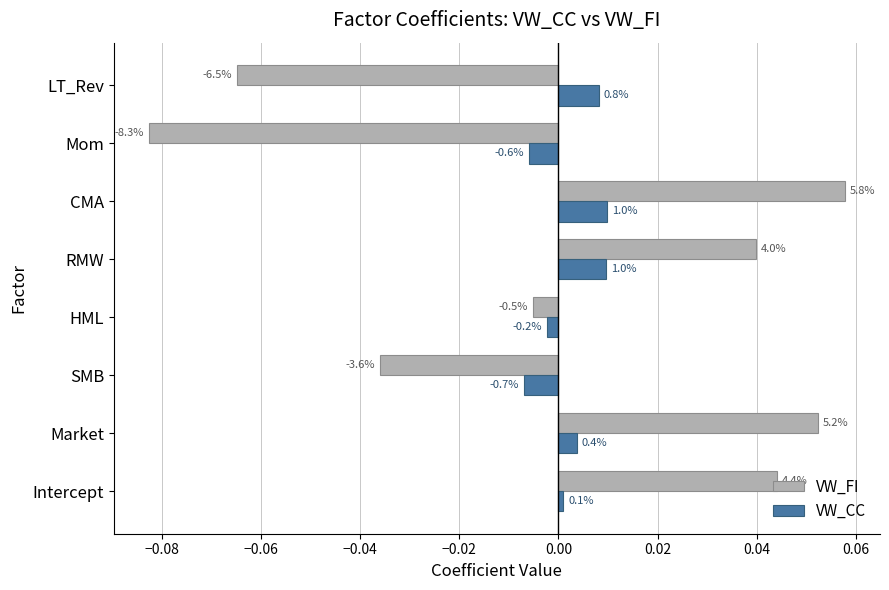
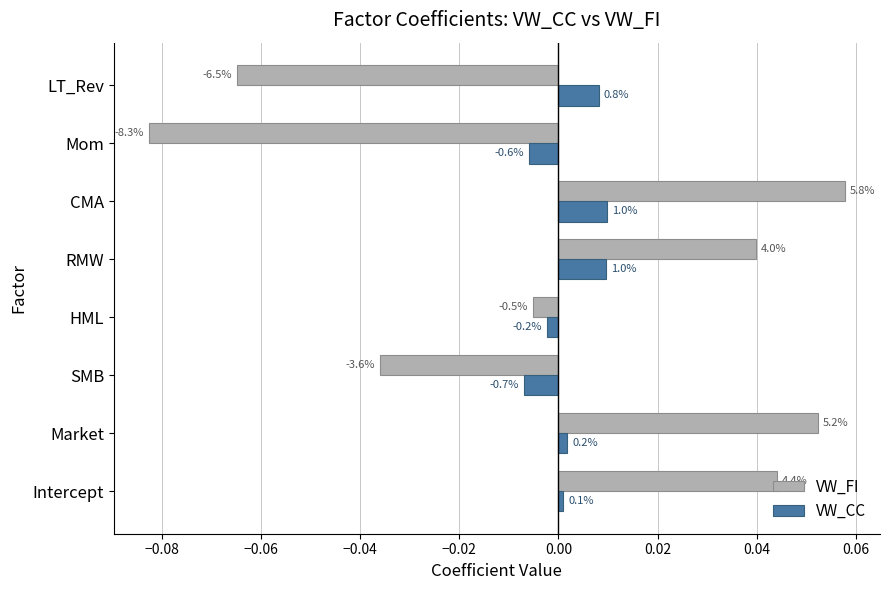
  {
    "VW_FI": {
      "LT_Rev": "-6.5%",
      "Mom": "-8.3%",
      "CMA": "5.8%",
      "RMW": "4.0%",
      "HML": "-0.5%",
      "SMB": "-3.6%",
      "Market": "5.2%",
      "Intercept": "4.4%"
    },
    "VW_CC": {
      "LT_Rev": "0.8%",
      "Mom": "-0.6%",
      "CMA": "1.0%",
      "RMW": "1.0%",
      "HML": "-0.2%",
      "SMB": "-0.7%",
-     "Market": "0.4%",
+     "Market": "0.2%",
      "Intercept": "0.1%"
    }
  }
